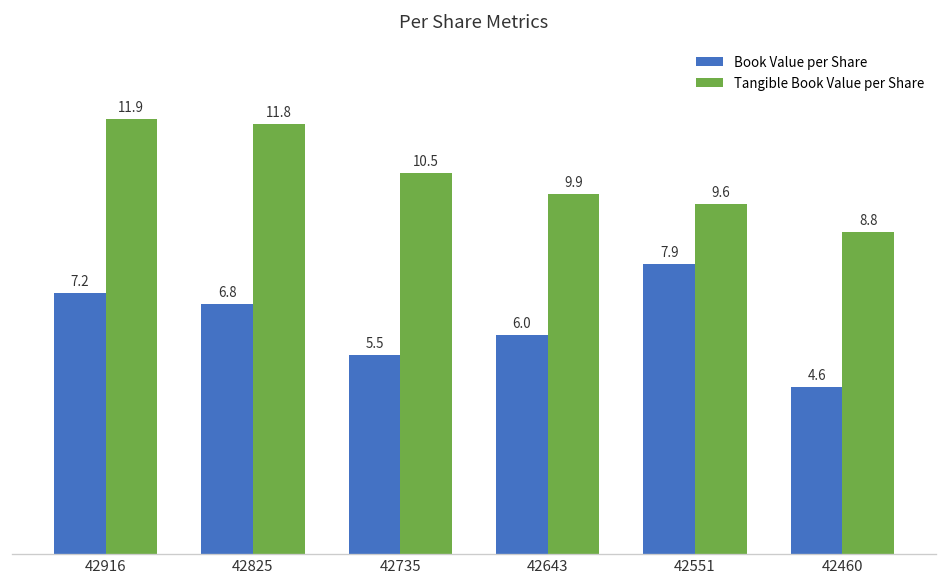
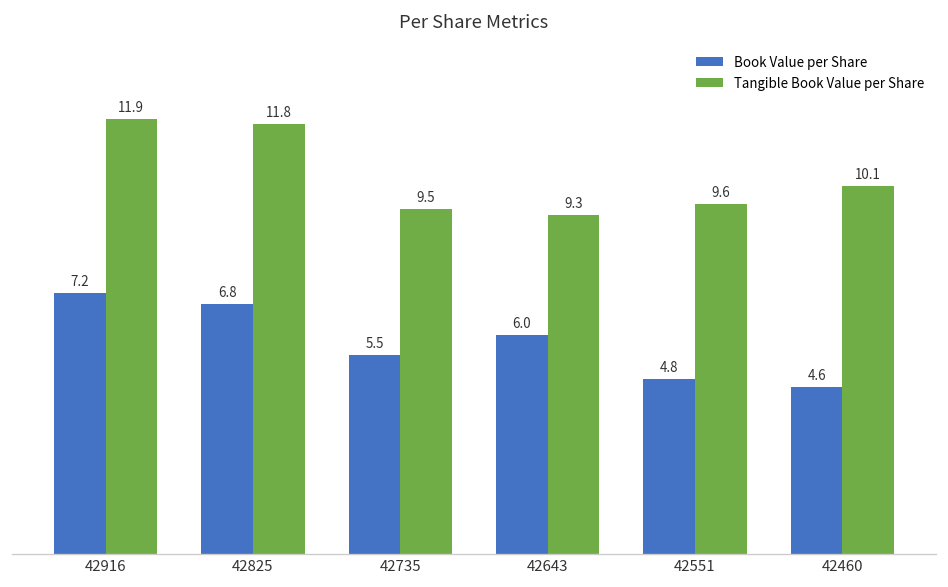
  {
    "Book Value per Share": {
      "42916": 7.2,
      "42825": 6.8,
      "42735": 5.5,
      "42643": 6.0,
-     "42551": 7.9,
+     "42551": 4.8,
      "42460": 4.6
    },
    "Tangible Book Value per Share": {
      "42916": 11.9,
      "42825": 11.8,
-     "42735": 10.5,
-     "42643": 9.9,
+     "42735": 9.5,
+     "42643": 9.3,
      "42551": 9.6,
-     "42460": 8.8
+     "42460": 10.1
    }
  }
